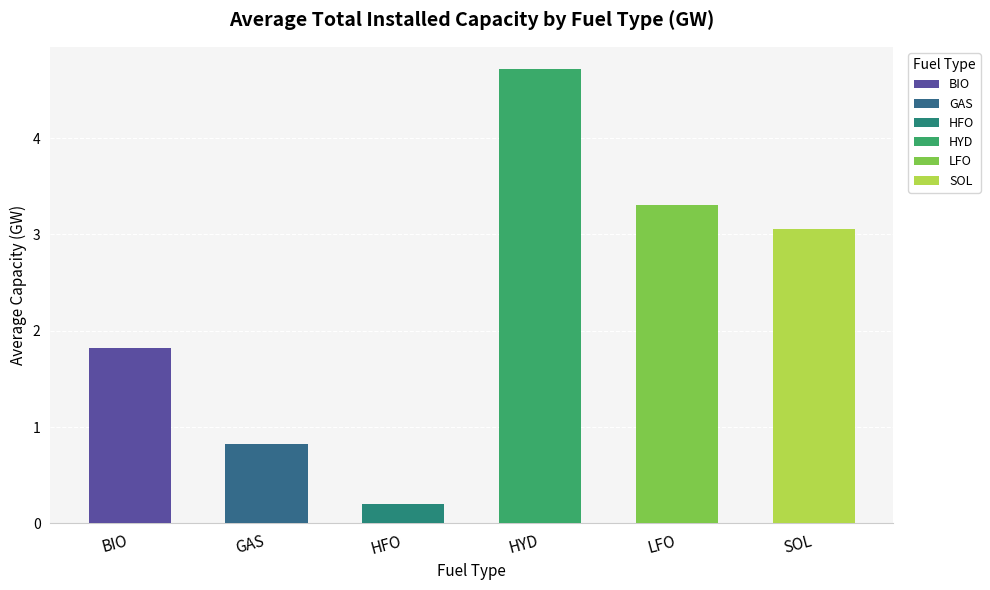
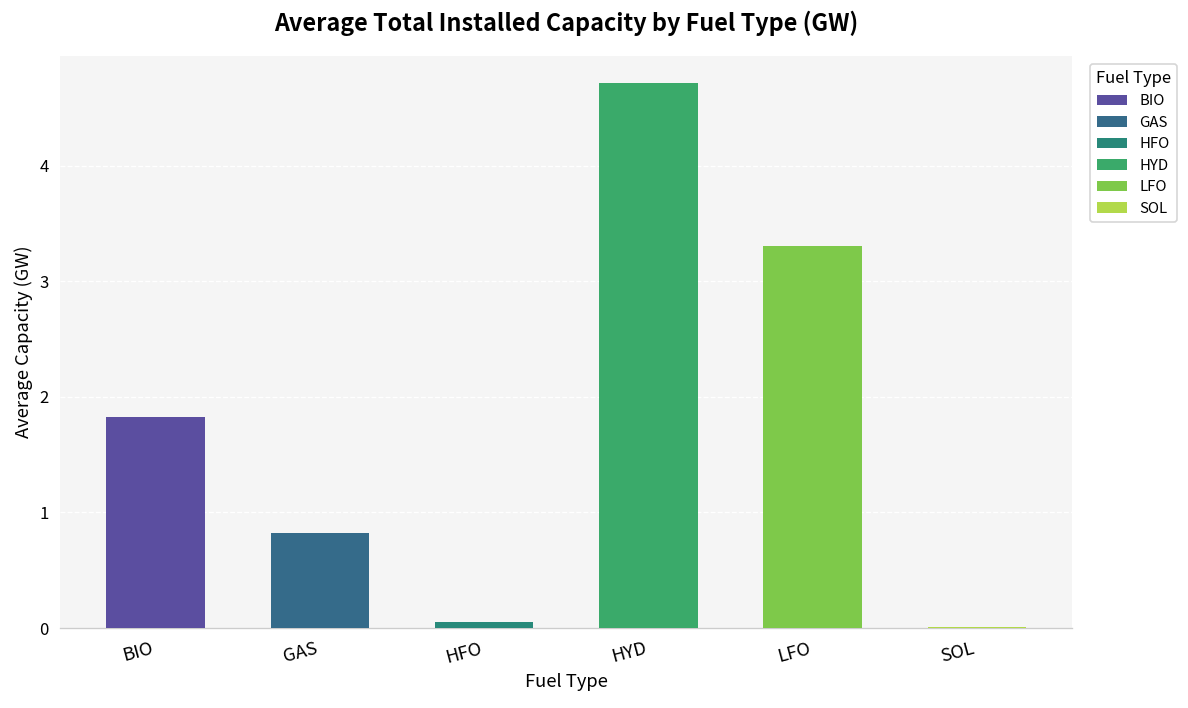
  {
    "BIO": 1.8,
    "GAS": 0.8,
-   "HFO": 0.2,
+   "HFO": 0.0,
    "HYD": 4.7,
    "LFO": 3.3,
-   "SOL": 3.1
+   "SOL": 0.0
  }
